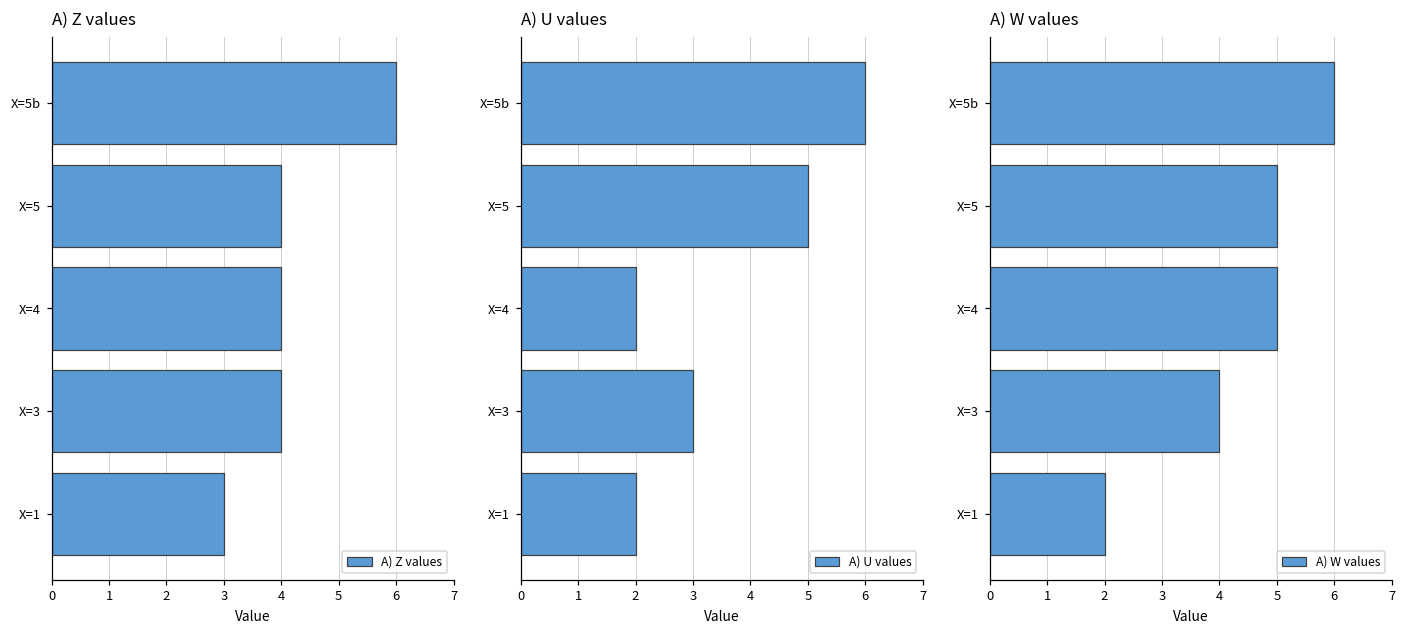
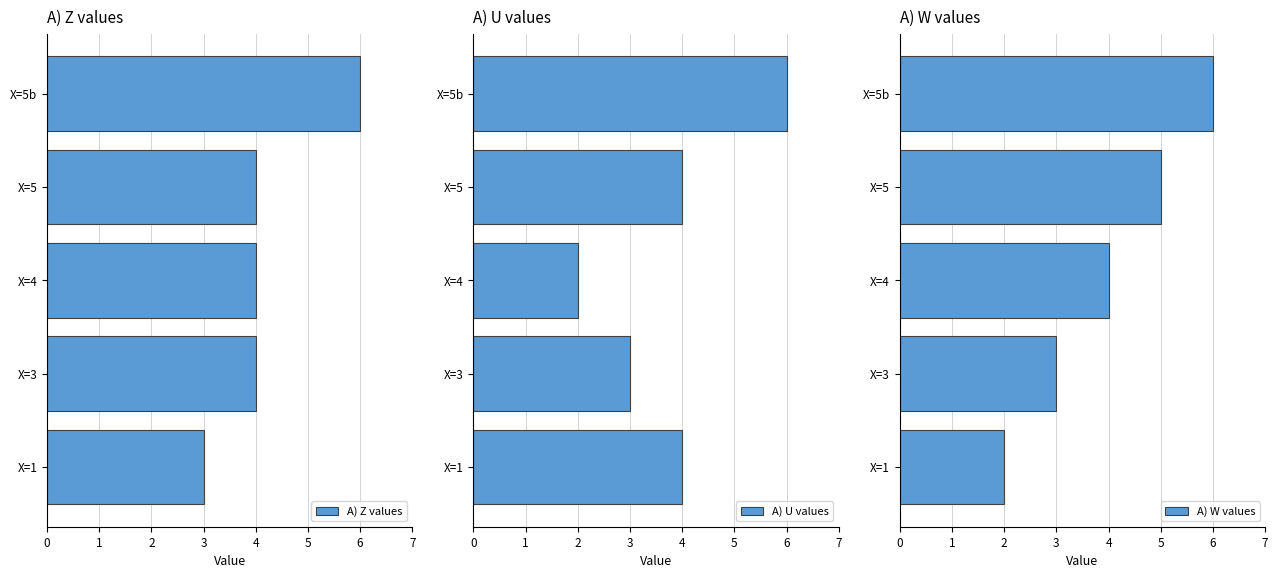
  {
    "A) Z values": {
      "X=5b": 6.0,
      "X=5": 4.0,
      "X=4": 4.0,
      "X=3": 4.0,
      "X=1": 3.0
    },
    "A) U values": {
      "X=5b": 6,
-     "X=5": 5,
+     "X=5": 4,
      "X=4": 2,
      "X=3": 3,
-     "X=1": 2
+     "X=1": 4
    },
    "A) W values": {
      "X=5b": 6,
      "X=5": 5,
-     "X=4": 5,
-     "X=3": 4,
+     "X=4": 4,
+     "X=3": 3,
      "X=1": 2
    }
  }
